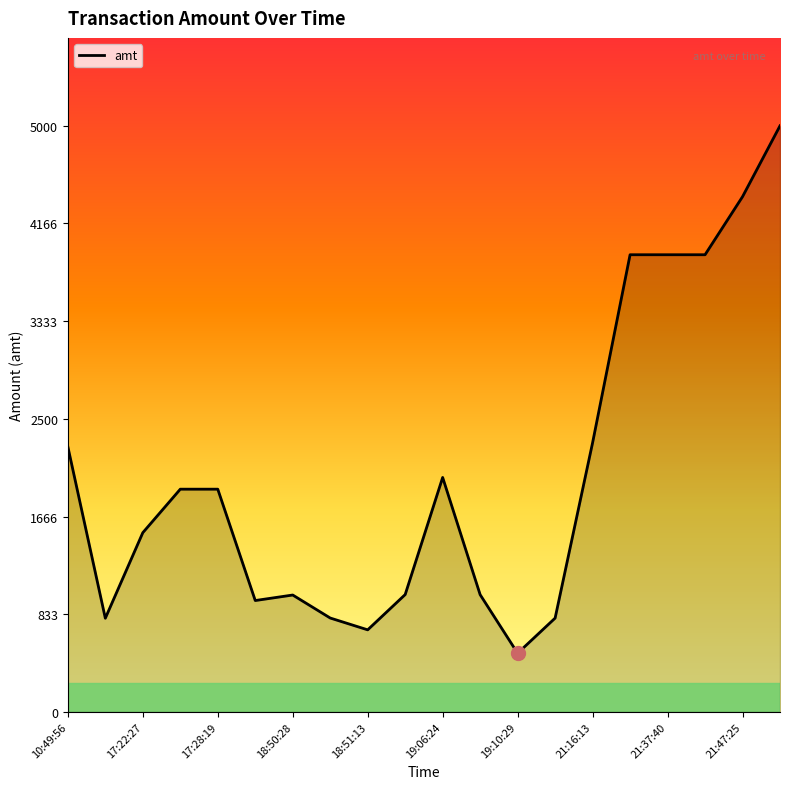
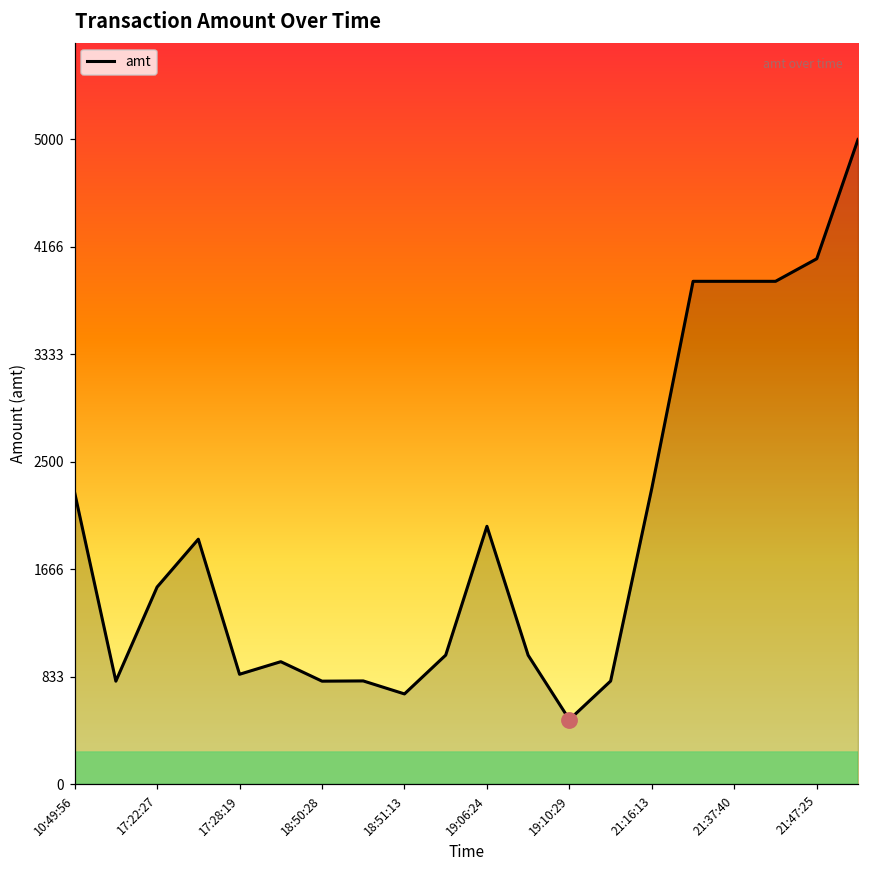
  {
    "amt": {
      "10:49:56": 2260,
      "17:22:27": 1530,
-     "17:28:19": 1900,
-     "18:50:28": 1000,
+     "17:28:19": 850,
+     "18:50:28": 800,
      "18:51:13": 700,
      "19:06:24": 2000,
      "21:16:13": 2300,
      "21:37:40": 3900,
-     "21:47:25": 4400
+     "21:47:25": 4080
    }
  }
